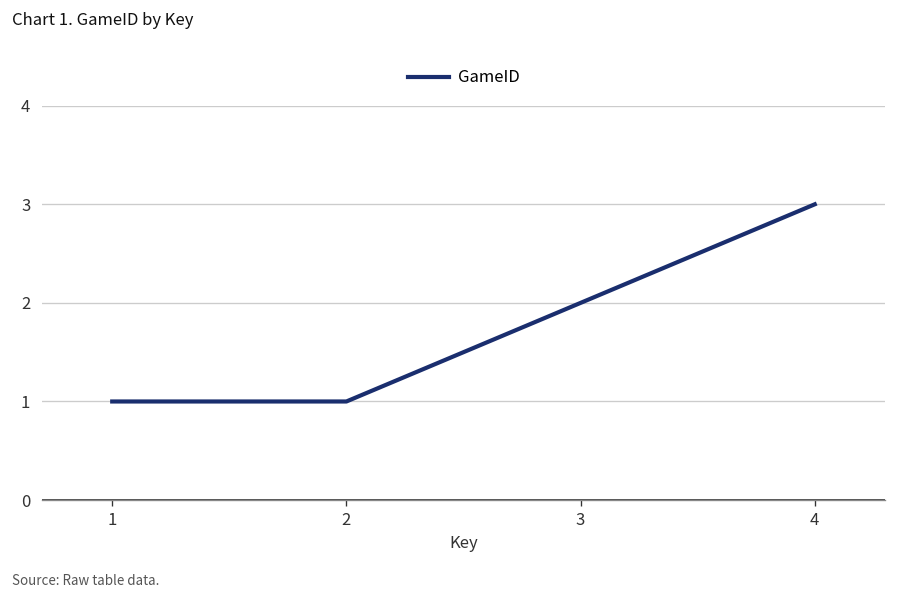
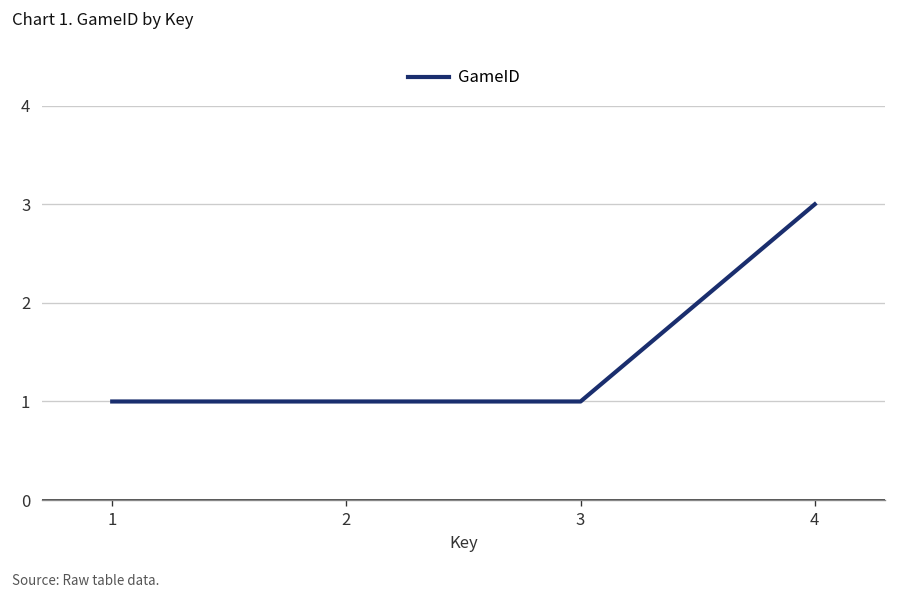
  {
    "1": 1,
    "2": 1,
-   "3": 2,
+   "3": 1,
    "4": 3
  }
